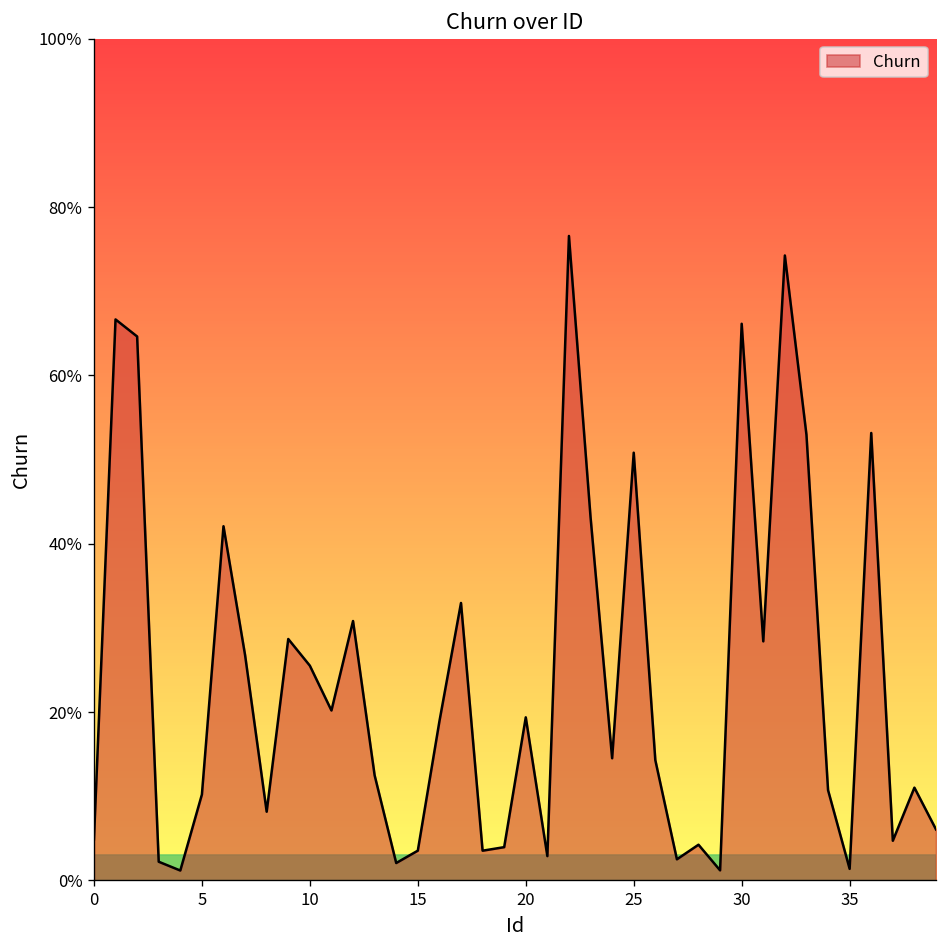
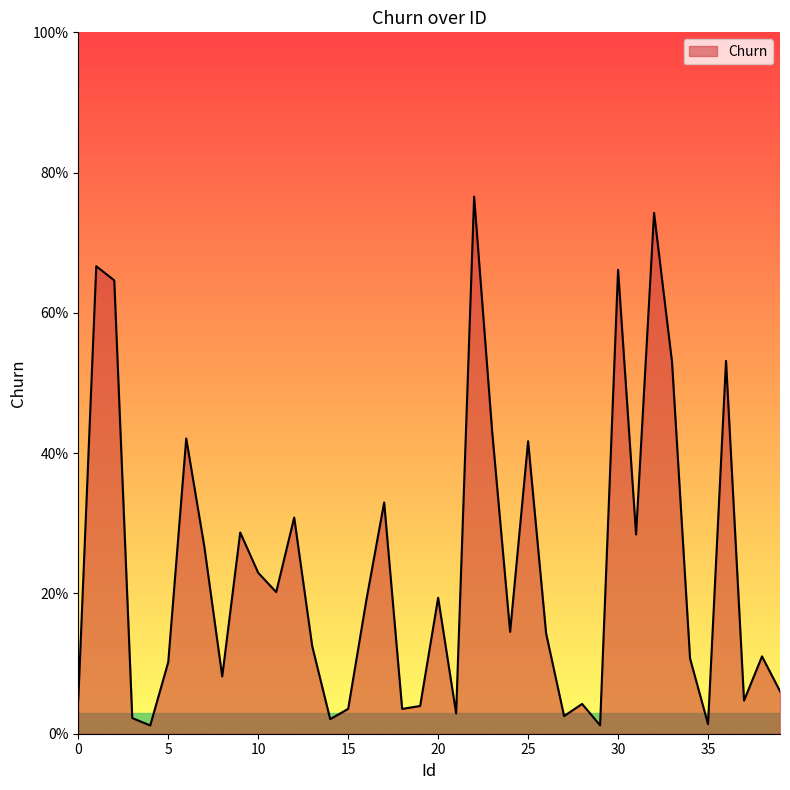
  {
    "0": "5%",
    "5": "10%",
-   "10": "26%",
+   "10": "23%",
    "15": "4%",
    "20": "19%",
-   "25": "51%",
+   "25": "42%",
    "30": "66%"
  }
